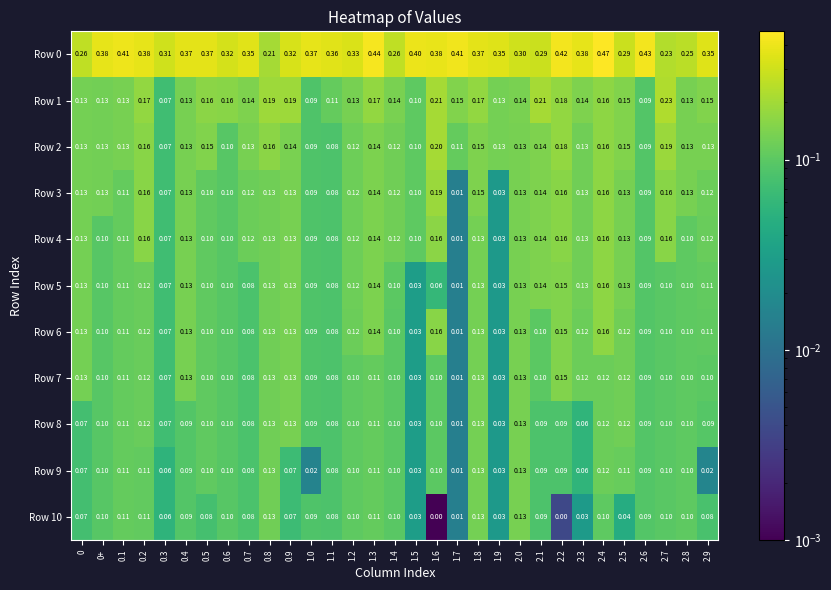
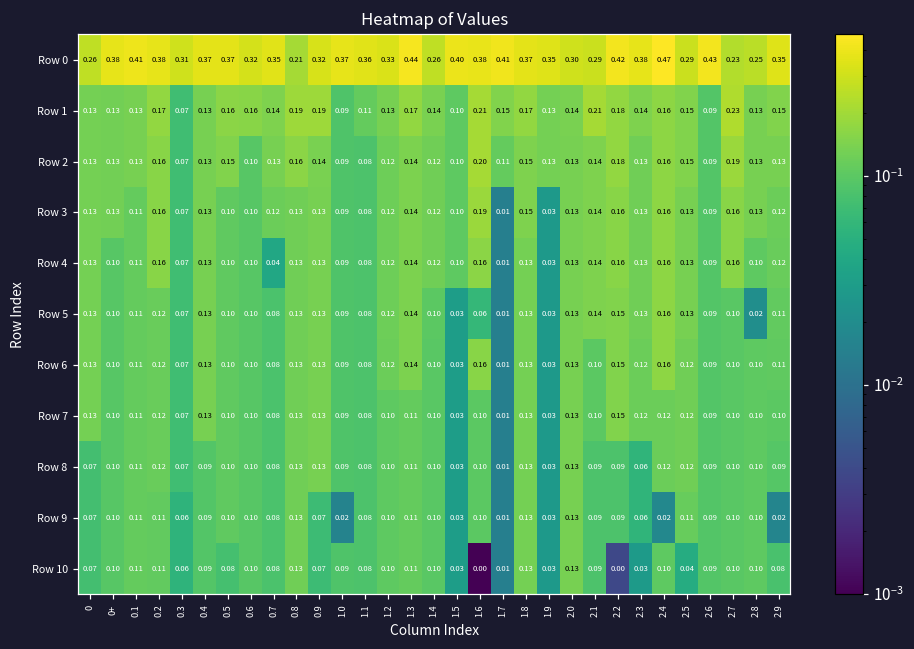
  {
    "Row 4": {
      "0": 0.13,
      "0+": 0.10,
      "0.1": 0.11,
      "0.2": 0.16,
      "0.3": 0.07,
      "0.4": 0.13,
      "0.5": 0.10,
      "0.6": 0.10,
-     "0.7": 0.12,
+     "0.7": 0.04,
      "0.8": 0.13,
      "0.9": 0.13,
      "1.0": 0.09,
      "1.1": 0.08,
      "1.2": 0.12,
      "1.3": 0.14,
      "1.4": 0.12,
      "1.5": 0.10,
      "1.6": 0.16,
      "1.7": 0.01,
      "1.8": 0.13,
      "1.9": 0.03,
      "2.0": 0.13,
      "2.1": 0.14,
      "2.2": 0.16,
      "2.3": 0.13,
      "2.4": 0.16,
      "2.5": 0.13,
      "2.6": 0.09,
      "2.7": 0.16,
      "2.8": 0.10,
      "2.9": 0.12
    },
    "Row 5": {
      "0": 0.13,
      "0+": 0.10,
      "0.1": 0.11,
      "0.2": 0.12,
      "0.3": 0.07,
      "0.4": 0.13,
      "0.5": 0.10,
      "0.6": 0.10,
      "0.7": 0.08,
      "0.8": 0.13,
      "0.9": 0.13,
      "1.0": 0.09,
      "1.1": 0.08,
      "1.2": 0.12,
      "1.3": 0.14,
      "1.4": 0.10,
      "1.5": 0.03,
      "1.6": 0.06,
      "1.7": 0.01,
      "1.8": 0.13,
      "1.9": 0.03,
      "2.0": 0.13,
      "2.1": 0.14,
      "2.2": 0.15,
      "2.3": 0.13,
      "2.4": 0.16,
      "2.5": 0.13,
      "2.6": 0.09,
      "2.7": 0.10,
-     "2.8": 0.10,
+     "2.8": 0.02,
      "2.9": 0.11
    },
    "Row 9": {
      "0": 0.07,
      "0+": 0.10,
      "0.1": 0.11,
      "0.2": 0.11,
      "0.3": 0.06,
      "0.4": 0.09,
      "0.5": 0.10,
      "0.6": 0.10,
      "0.7": 0.08,
      "0.8": 0.13,
      "0.9": 0.07,
      "1.0": 0.02,
      "1.1": 0.08,
      "1.2": 0.10,
      "1.3": 0.11,
      "1.4": 0.10,
      "1.5": 0.03,
      "1.6": 0.10,
      "1.7": 0.01,
      "1.8": 0.13,
      "1.9": 0.03,
      "2.0": 0.13,
      "2.1": 0.09,
      "2.2": 0.09,
      "2.3": 0.06,
-     "2.4": 0.12,
+     "2.4": 0.02,
      "2.5": 0.11,
      "2.6": 0.09,
      "2.7": 0.10,
      "2.8": 0.10,
      "2.9": 0.02
    }
  }
